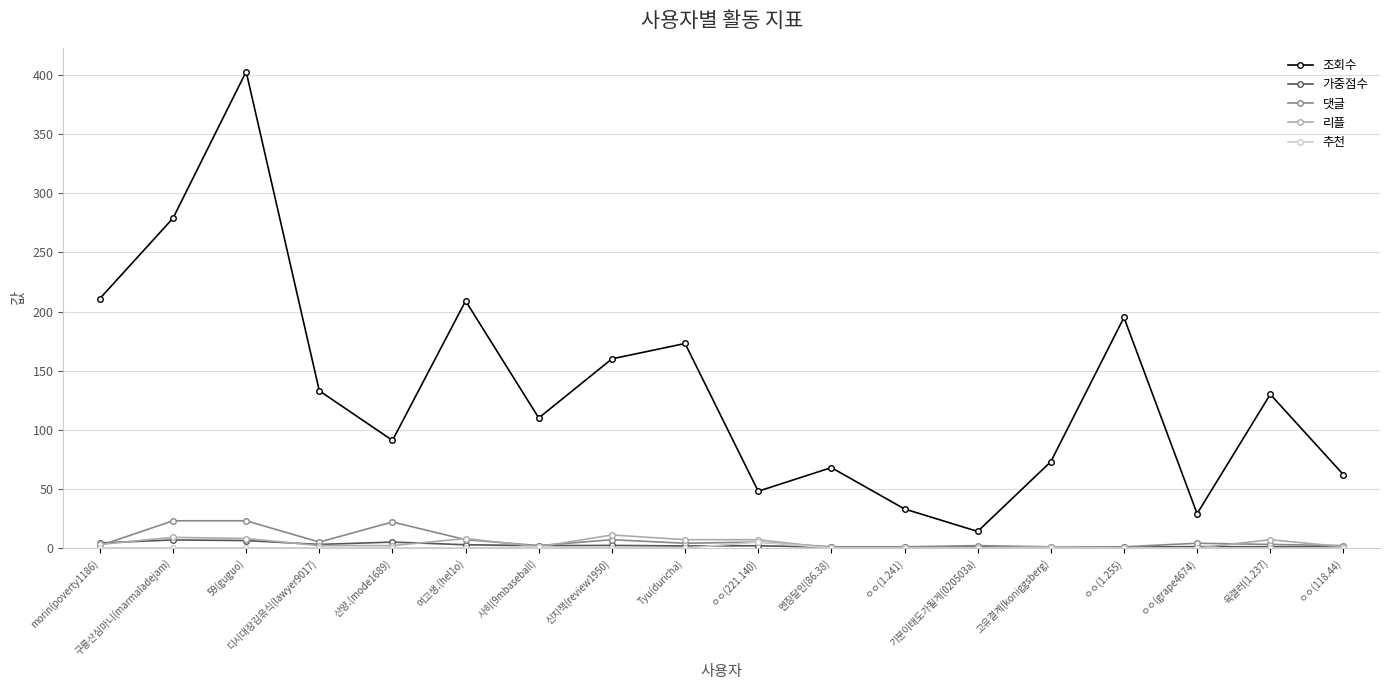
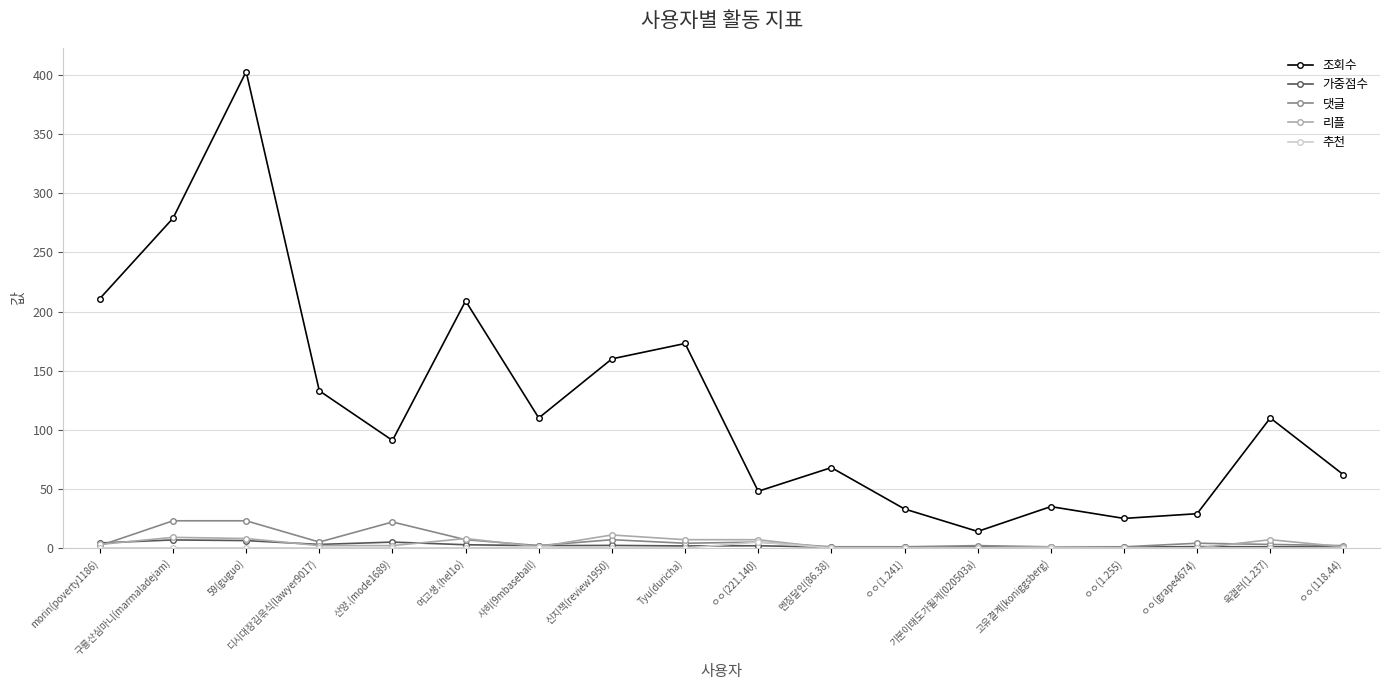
  {
    "조회수": {
      "morin(poverty1186)": 211,
      "구룡산심마니(marmaladejam)": 279,
      "59(guguo)": 403,
      "디시대장김윾식(lawyer9017)": 133,
      "산양.(mode1689)": 91,
      "여고생.(hel1o)": 209,
      "사히(9mbaseball)": 110,
      "신지잭(review1950)": 160,
      "Tyu(duricha)": 173,
      "ㅇㅇ(221.140)": 48,
      "멘징달인(86.38)": 68,
      "ㅇㅇ(1.241)": 33,
      "기분이태도가될게(020503a)": 14,
-     "고유결계(koniggsberg)": 73,
-     "ㅇㅇ(1.255)": 195,
+     "고유결계(koniggsberg)": 35,
+     "ㅇㅇ(1.255)": 25,
      "ㅇㅇ(grape4674)": 29,
-     "육갤러(1.237)": 130,
+     "육갤러(1.237)": 110,
      "ㅇㅇ(118.44)": 62
    },
    "가중점수": {
      "구룡산심마니(marmaladejam)": 7,
      "산양.(mode1689)": 5,
      "여고생.(hel1o)": 3,
      "신지잭(review1950)": 2,
      "ㅇㅇ(221.140)": 2
    }
  }
